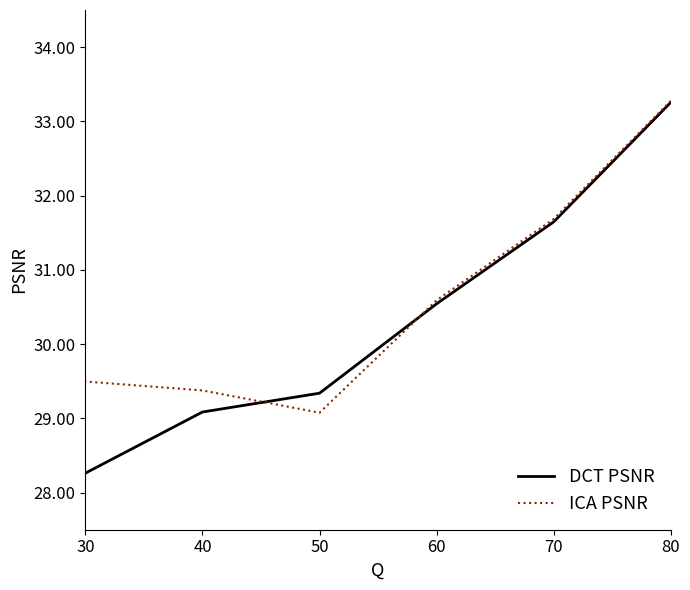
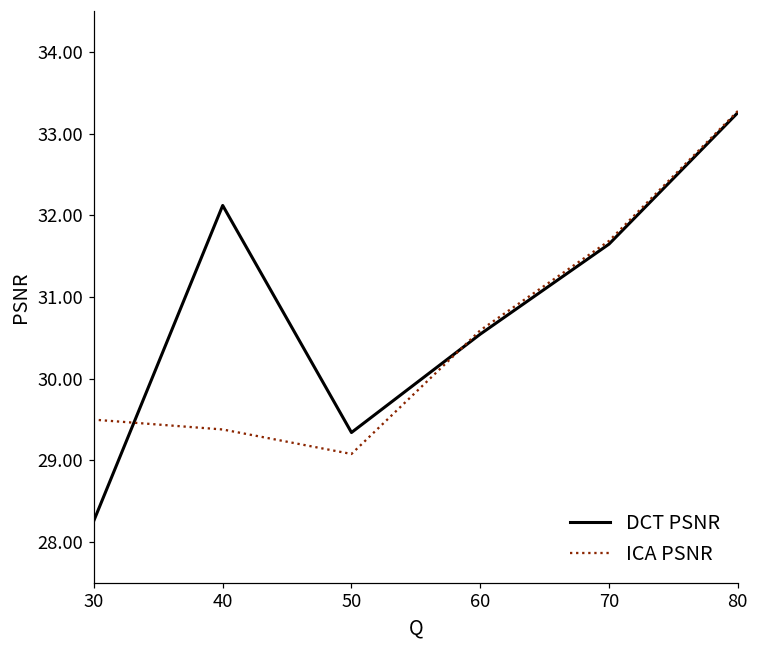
  {
    "DCT PSNR": {
      "30": 28.3,
-     "40": 29.1,
+     "40": 32.1,
      "50": 29.3,
      "60": 30.5,
      "70": 31.6
    },
    "ICA PSNR": {
      "30": 29.5,
      "40": 29.4,
      "50": 29.1,
      "60": 30.6,
      "70": 31.7
    }
  }
